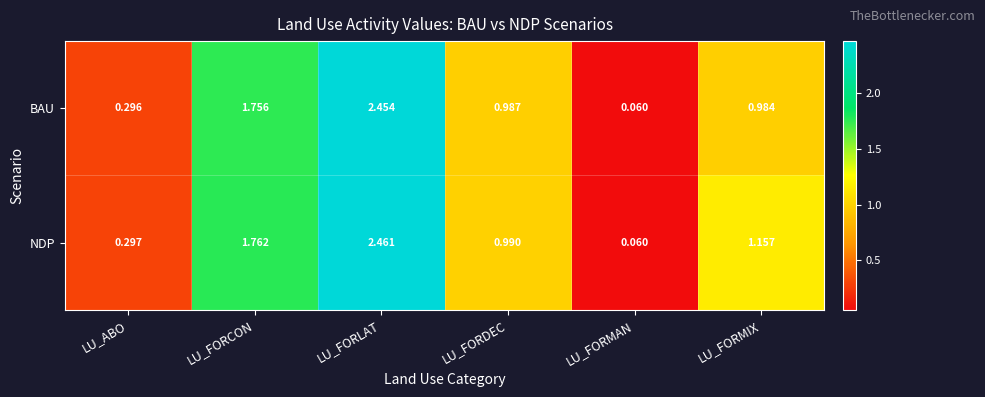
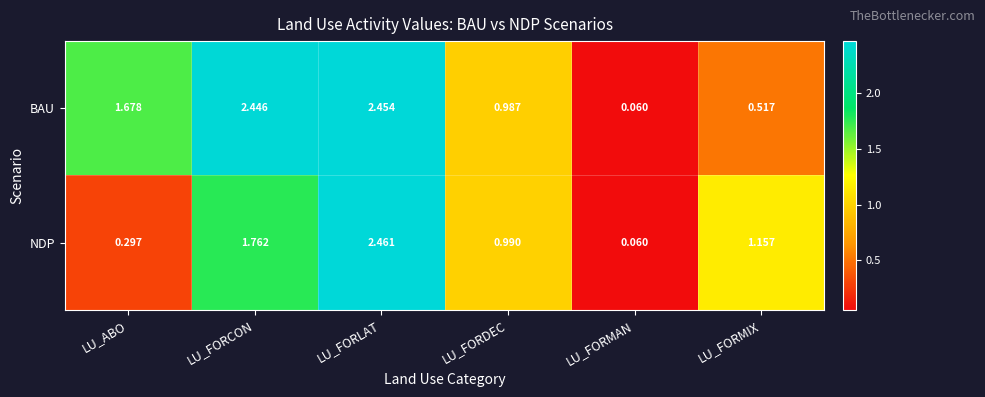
  {
    "BAU": {
-     "LU_ABO": 0.296,
-     "LU_FORCON": 1.756,
+     "LU_ABO": 1.678,
+     "LU_FORCON": 2.446,
      "LU_FORLAT": 2.454,
      "LU_FORDEC": 0.987,
      "LU_FORMAN": 0.060,
-     "LU_FORMIX": 0.984
+     "LU_FORMIX": 0.517
    },
    "NDP": {
      "LU_ABO": 0.297,
      "LU_FORCON": 1.762,
      "LU_FORLAT": 2.461,
      "LU_FORDEC": 0.990,
      "LU_FORMAN": 0.060,
      "LU_FORMIX": 1.157
    }
  }
